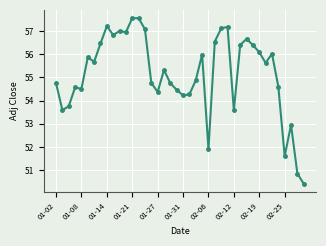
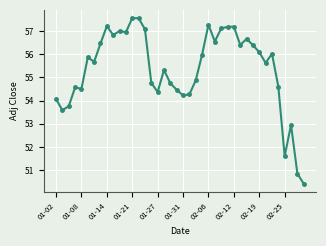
  {
-   "01-02": 54.8,
+   "01-02": 54.1,
    "01-08": 54.5,
    "01-14": 57.2,
    "01-21": 57.6,
    "01-27": 54.4,
    "01-31": 54.2,
-   "02-06": 51.9,
-   "02-12": 53.6,
+   "02-06": 57.3,
+   "02-12": 57.2,
    "02-19": 56.1,
    "02-25": 51.6
  }
